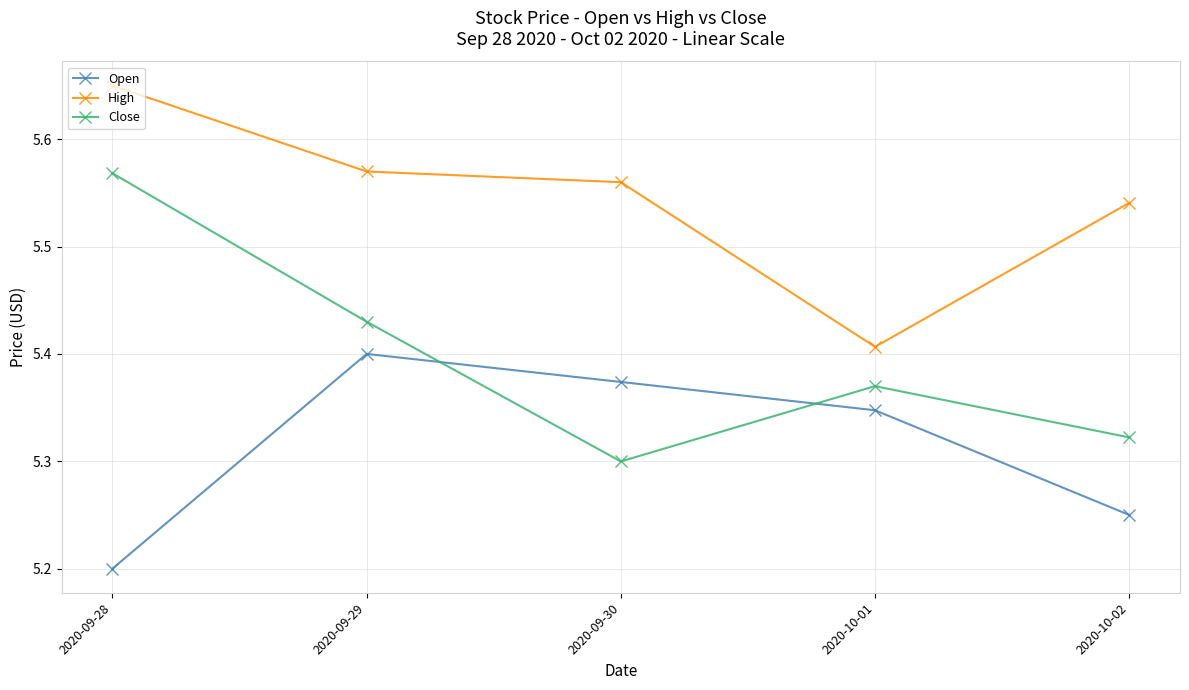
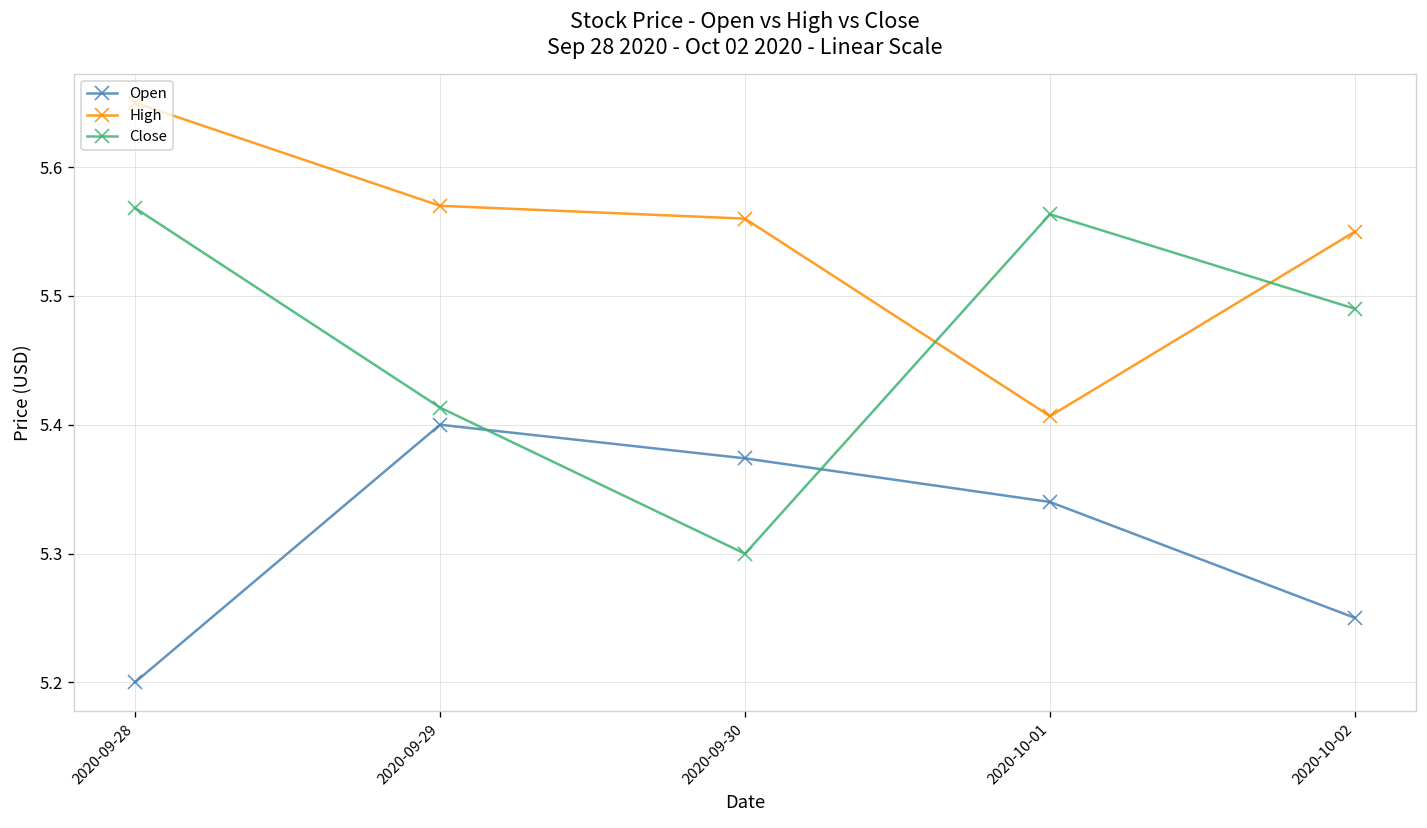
  {
    "Open": {
      "2020-09-28": 5.200,
      "2020-09-29": 5.400,
      "2020-09-30": 5.374,
-     "2020-10-01": 5.348,
+     "2020-10-01": 5.340,
      "2020-10-02": 5.250
    },
    "High": {
      "2020-09-29": 5.570,
      "2020-09-30": 5.560,
      "2020-10-01": 5.407,
-     "2020-10-02": 5.541
+     "2020-10-02": 5.550
    },
    "Close": {
      "2020-09-28": 5.568,
-     "2020-09-29": 5.430,
+     "2020-09-29": 5.413,
      "2020-09-30": 5.300,
-     "2020-10-01": 5.370,
-     "2020-10-02": 5.322
+     "2020-10-01": 5.563,
+     "2020-10-02": 5.490
    }
  }
